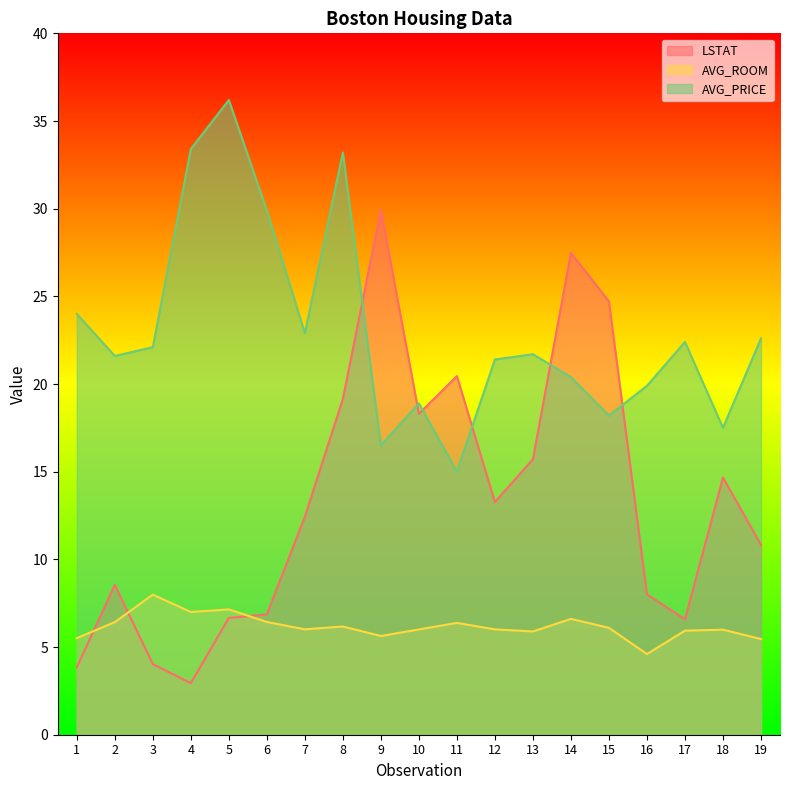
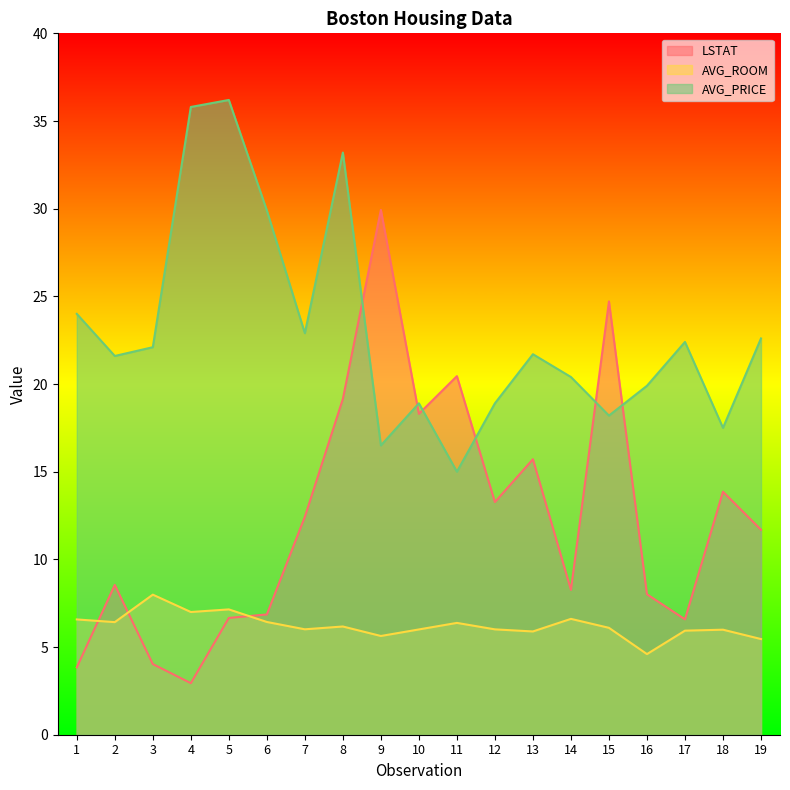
  {
    "LSTAT": {
      "1": 3.8,
      "2": 8.5,
      "3": 4.0,
      "4": 2.9,
      "5": 6.7,
      "6": 6.9,
      "7": 12.4,
      "8": 19.2,
      "9": 29.9,
      "10": 18.3,
      "11": 20.5,
      "12": 13.3,
      "13": 15.7,
-     "14": 27.5,
+     "14": 8.3,
      "15": 24.7,
      "16": 8.0,
      "17": 6.6,
-     "18": 14.7,
-     "19": 10.8
+     "18": 13.9,
+     "19": 11.7
    },
    "AVG_ROOM": {
-     "1": 5.5,
+     "1": 6.6,
      "2": 6.4,
      "3": 8.0,
      "4": 7.0,
      "5": 7.1,
      "6": 6.4,
      "7": 6.0,
      "8": 6.2,
      "9": 5.6,
      "10": 6.0,
      "11": 6.4,
      "12": 6.0,
      "13": 5.9,
      "14": 6.6,
      "15": 6.1,
      "16": 4.6,
      "17": 5.9,
      "18": 6.0,
      "19": 5.5
    },
    "AVG_PRICE": {
      "1": 24.0,
      "2": 21.6,
      "3": 22.1,
-     "4": 33.4,
+     "4": 35.8,
      "5": 36.2,
      "6": 29.9,
      "7": 22.9,
      "8": 33.2,
      "9": 16.5,
      "10": 18.9,
      "11": 15.0,
-     "12": 21.4,
+     "12": 18.9,
      "13": 21.7,
      "14": 20.4,
      "15": 18.2,
      "16": 19.9,
      "17": 22.4,
      "18": 17.5,
      "19": 22.6
    }
  }
